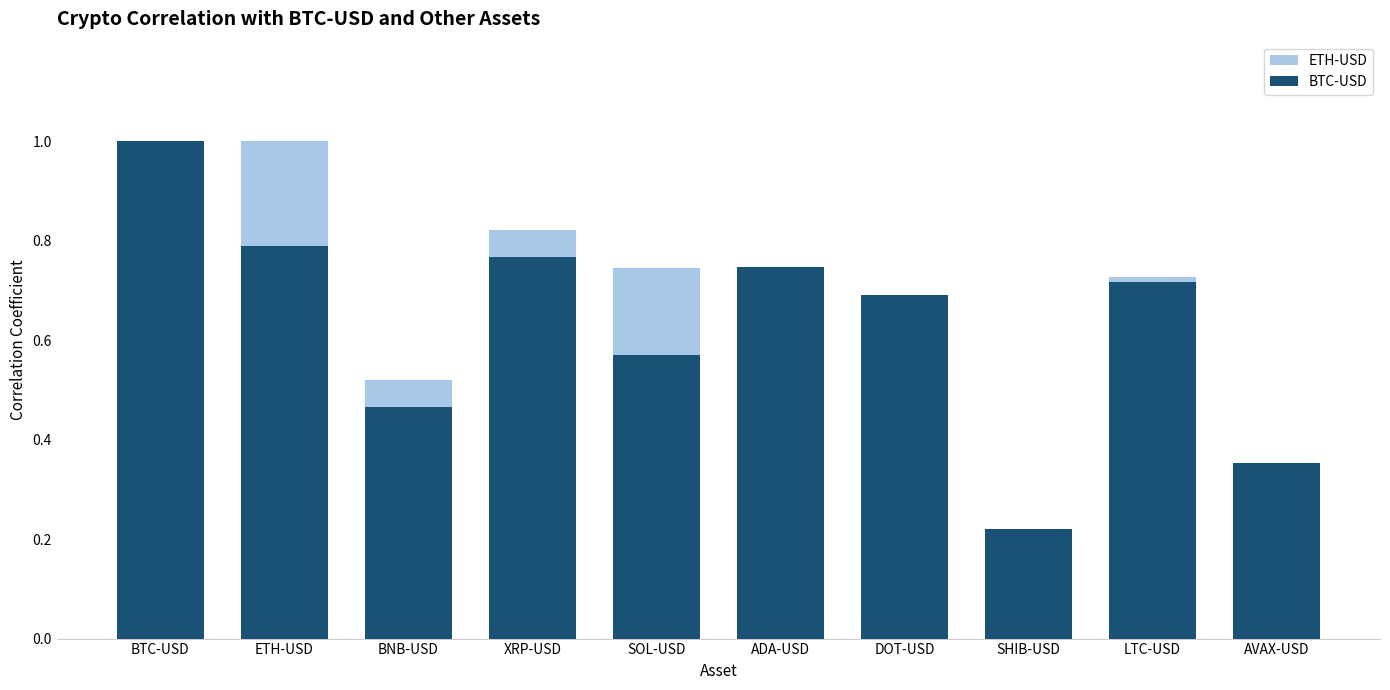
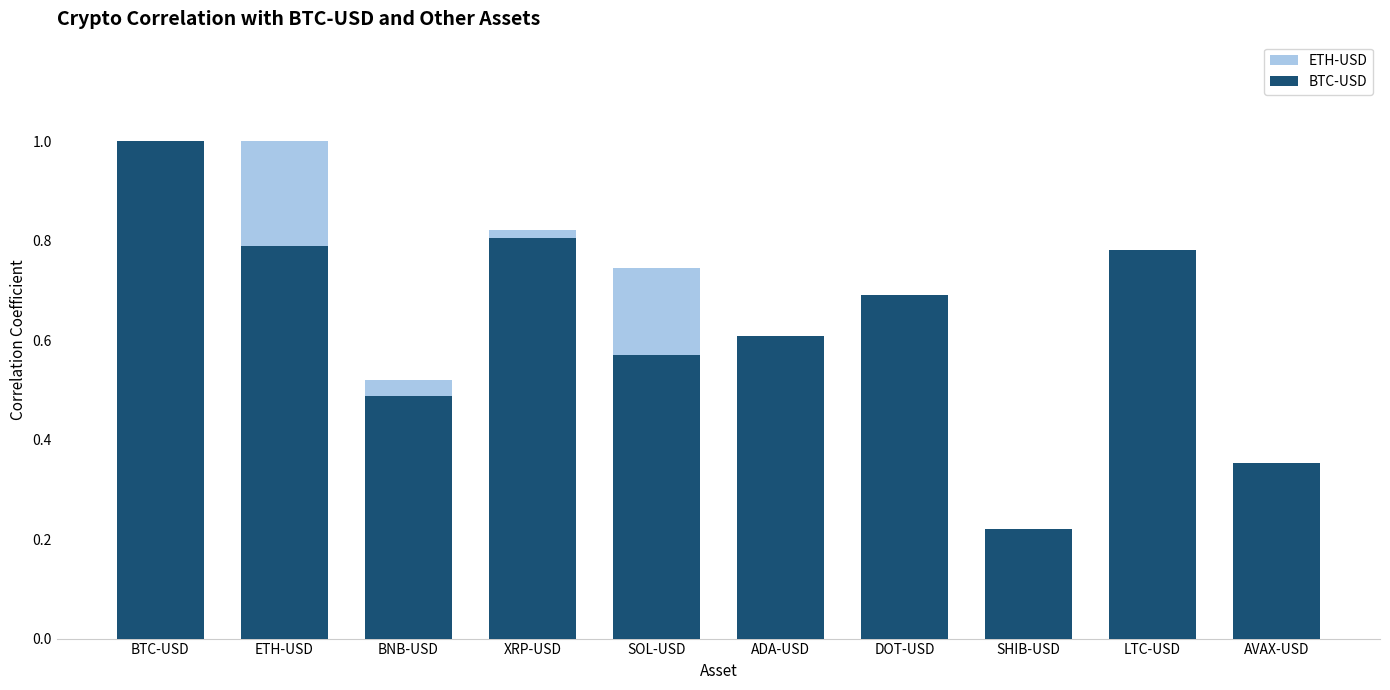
  {
    "ETH-USD": {
      "ETH-USD": 1.00,
      "BNB-USD": 0.52,
      "XRP-USD": 0.82,
      "SOL-USD": 0.75
    },
    "BTC-USD": {
      "BTC-USD": 1.00,
-     "BNB-USD": 0.47,
-     "XRP-USD": 0.77,
-     "ADA-USD": 0.75,
+     "BNB-USD": 0.49,
+     "XRP-USD": 0.81,
+     "ADA-USD": 0.61,
      "DOT-USD": 0.69,
      "SHIB-USD": 0.22,
-     "LTC-USD": 0.72,
+     "LTC-USD": 0.78,
      "AVAX-USD": 0.35
    }
  }
